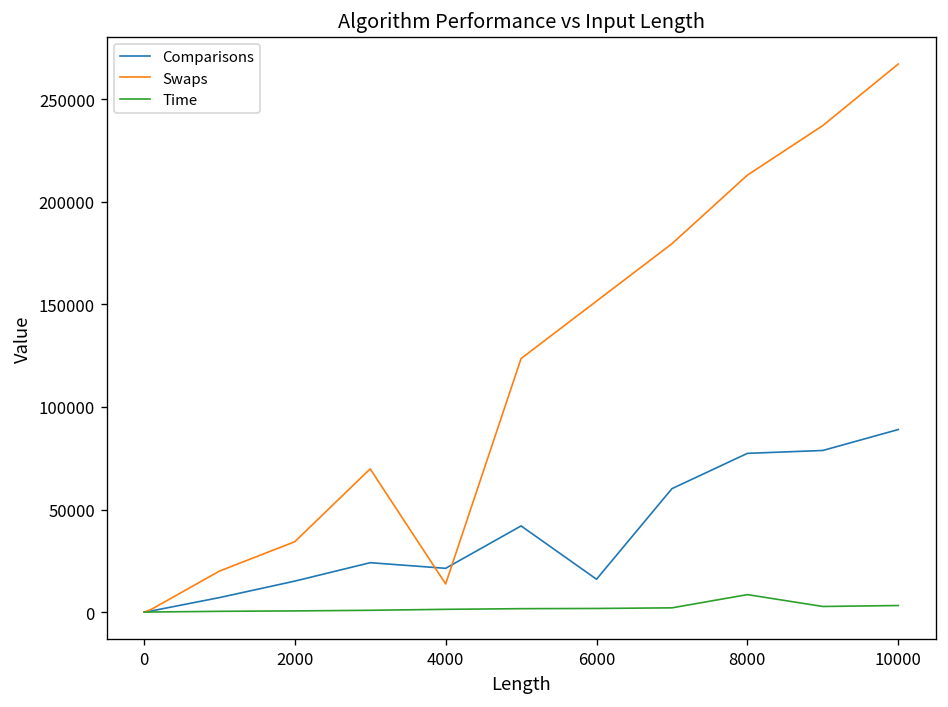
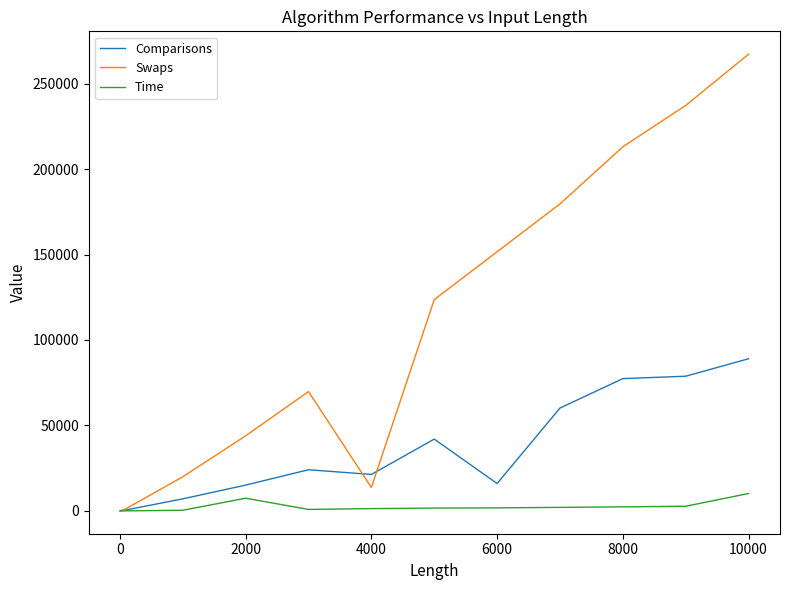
  {
    "Comparisons": {
      "2000": 15000,
      "4000": 21000,
      "6000": 16000,
      "8000": 77000,
      "10000": 89000
    },
    "Swaps": {
-     "2000": 34000,
+     "2000": 44000,
      "4000": 14000,
      "6000": 152000,
      "8000": 213000,
      "10000": 267000
    },
    "Time": {
-     "2000": 1000,
+     "2000": 7000,
      "4000": 1000,
      "6000": 2000,
-     "8000": 9000,
-     "10000": 3000
+     "8000": 2000,
+     "10000": 10000
    }
  }
